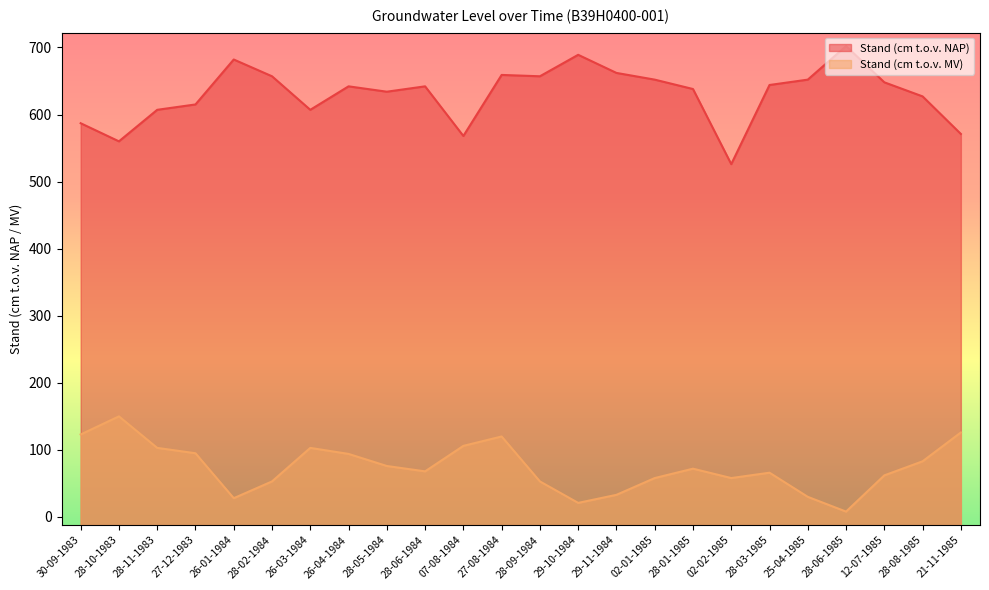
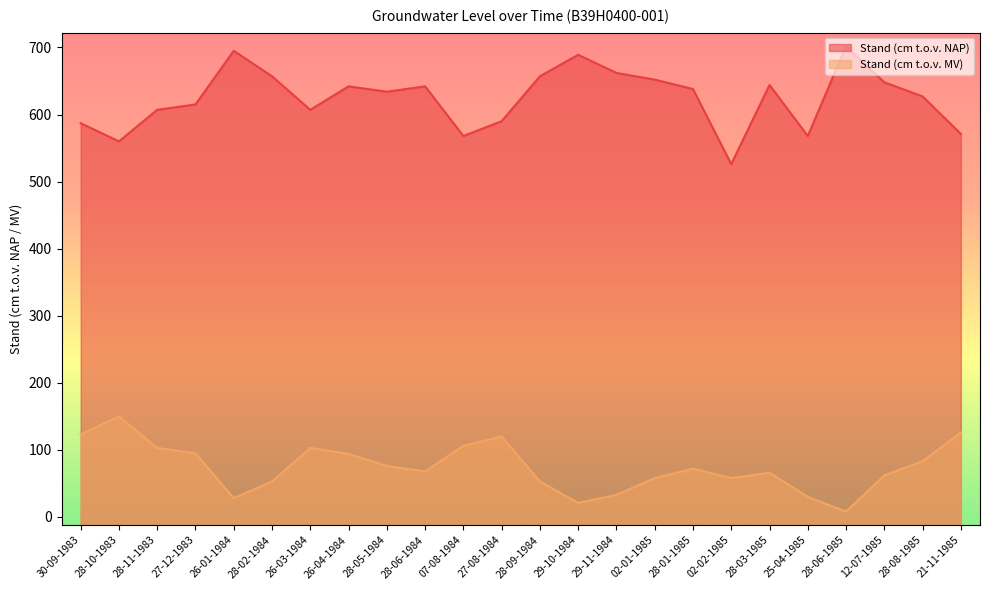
  {
    "Stand (cm t.o.v. NAP)": {
      "30-09-1983": 590,
      "28-10-1983": 560,
      "28-11-1983": 610,
      "27-12-1983": 620,
-     "26-01-1984": 680,
+     "26-01-1984": 700,
      "28-02-1984": 660,
      "26-03-1984": 610,
      "26-04-1984": 640,
      "28-05-1984": 630,
      "28-06-1984": 640,
      "07-08-1984": 570,
-     "27-08-1984": 660,
+     "27-08-1984": 590,
      "28-09-1984": 660,
      "29-10-1984": 690,
      "29-11-1984": 660,
      "02-01-1985": 650,
      "28-01-1985": 640,
      "02-02-1985": 530,
      "28-03-1985": 640,
-     "25-04-1985": 650,
+     "25-04-1985": 570,
      "12-07-1985": 650,
      "28-08-1985": 630,
      "21-11-1985": 570
    },
    "Stand (cm t.o.v. MV)": {
      "30-09-1983": 120,
      "28-10-1983": 150,
      "28-11-1983": 100,
      "27-12-1983": 100,
      "26-01-1984": 30,
      "28-02-1984": 50,
      "26-03-1984": 100,
      "26-04-1984": 90,
      "28-05-1984": 80,
      "28-06-1984": 70,
      "07-08-1984": 110,
      "27-08-1984": 120,
      "28-09-1984": 50,
      "29-10-1984": 20,
      "29-11-1984": 30,
      "02-01-1985": 60,
      "28-01-1985": 70,
      "02-02-1985": 60,
      "28-03-1985": 70,
      "25-04-1985": 30,
      "28-06-1985": 10,
      "12-07-1985": 60,
      "28-08-1985": 80,
      "21-11-1985": 130
    }
  }
